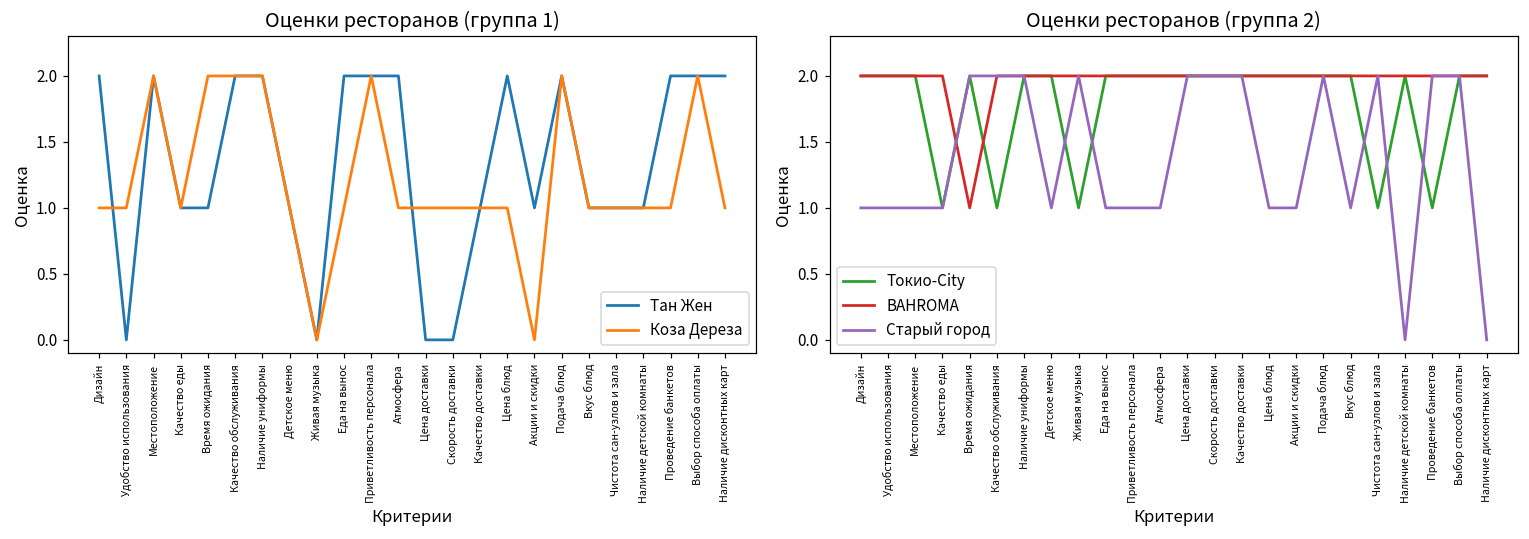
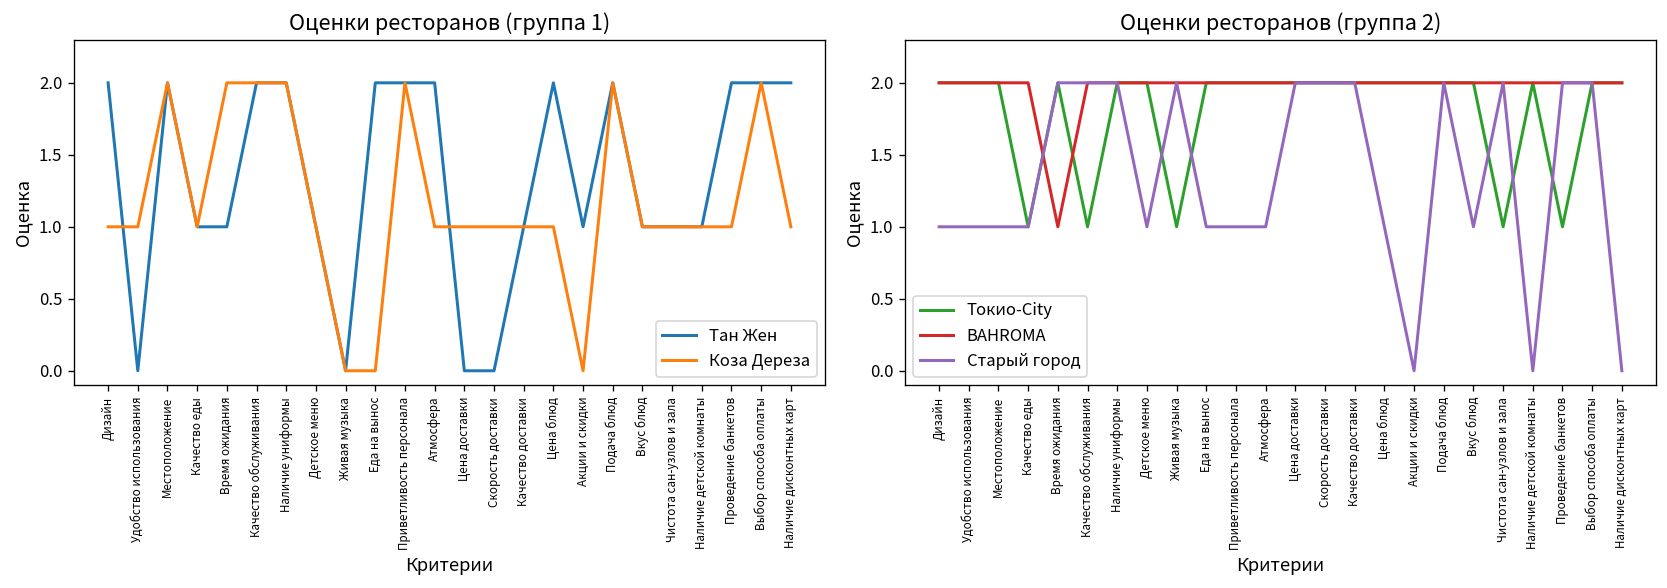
  {
    "Оценки ресторанов (группа 1)": {
      "Тан Жен": {
        "Дизайн": 2,
        "Удобство использования": 0,
        "Время ожидания": 1,
        "Еда на вынос": 2,
        "Атмосфера": 2,
        "Цена доставки": 0,
        "Скорость доставки": 0,
        "Цена блюд": 2,
        "Акции и скидки": 1,
        "Проведение банкетов": 2,
        "Наличие дисконтных карт": 2
      },
      "Коза Дереза": {
        "Дизайн": 1,
        "Удобство использования": 1,
        "Время ожидания": 2,
-       "Еда на вынос": 1,
+       "Еда на вынос": 0,
        "Атмосфера": 1,
        "Цена доставки": 1,
        "Скорость доставки": 1,
        "Цена блюд": 1,
        "Акции и скидки": 0,
        "Проведение банкетов": 1,
        "Наличие дисконтных карт": 1
      }
    },
    "Оценки ресторанов (группа 2)": {
      "Токио-City": {
        "Качество обслуживания": 1,
        "Живая музыка": 1,
        "Чистота сан-узлов и зала": 1,
        "Проведение банкетов": 1
      },
      "BAHROMA": {
        "Качество еды": 2,
        "Время ожидания": 1
      },
      "Старый город": {
        "Дизайн": 1,
        "Удобство использования": 1,
        "Местоположение": 1,
        "Детское меню": 1,
        "Еда на вынос": 1,
        "Приветливость персонала": 1,
        "Атмосфера": 1,
        "Цена блюд": 1,
-       "Акции и скидки": 1,
+       "Акции и скидки": 0,
        "Вкус блюд": 1,
        "Наличие детской комнаты": 0,
        "Наличие дисконтных карт": 0
      }
    }
  }
